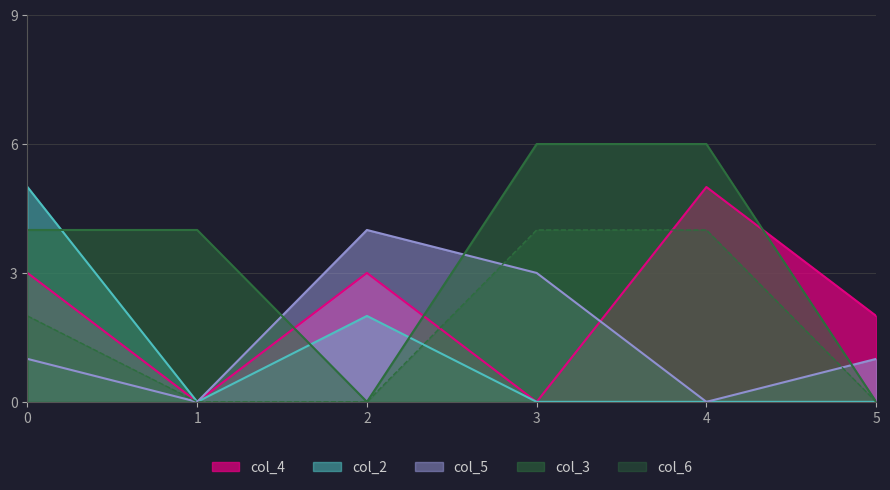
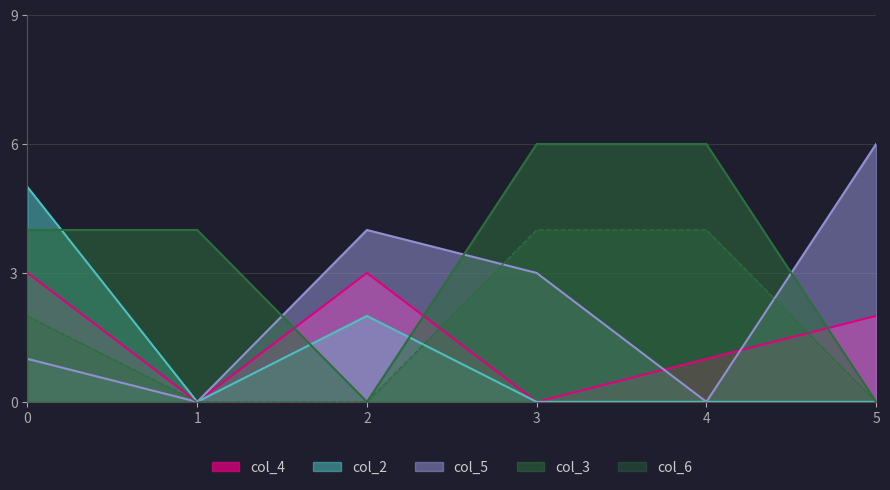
  {
    "col_4": {
      "0": 3,
      "2": 3,
-     "4": 5,
+     "4": 1,
      "5": 2
    },
    "col_2": {
      "0": 5,
      "2": 2
    },
    "col_5": {
      "0": 1,
      "2": 4,
      "3": 3,
-     "5": 1
+     "5": 6
    }
  }
